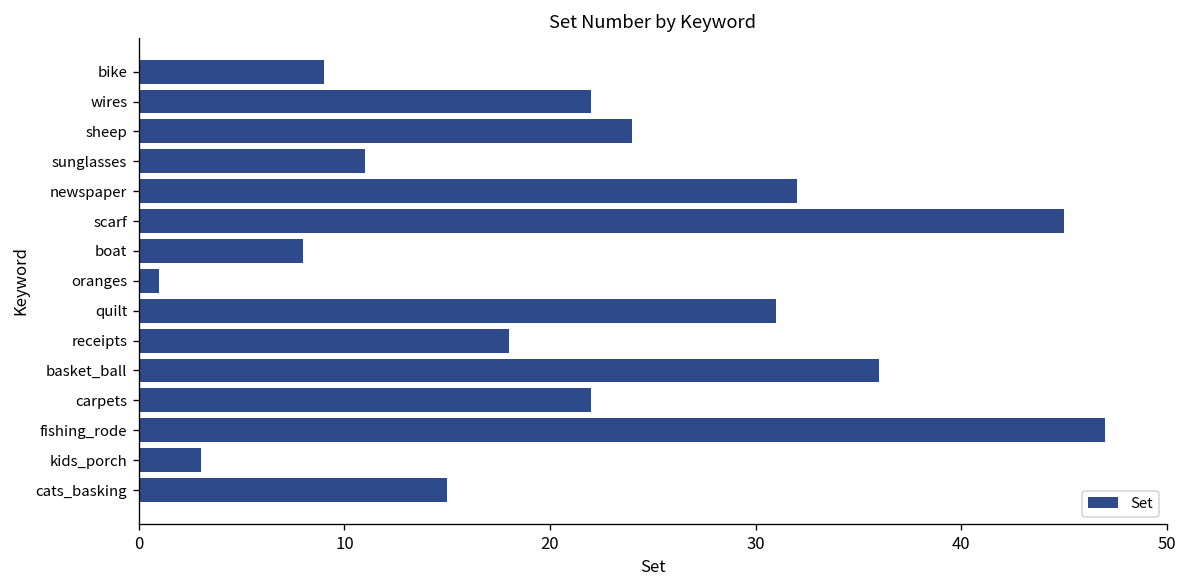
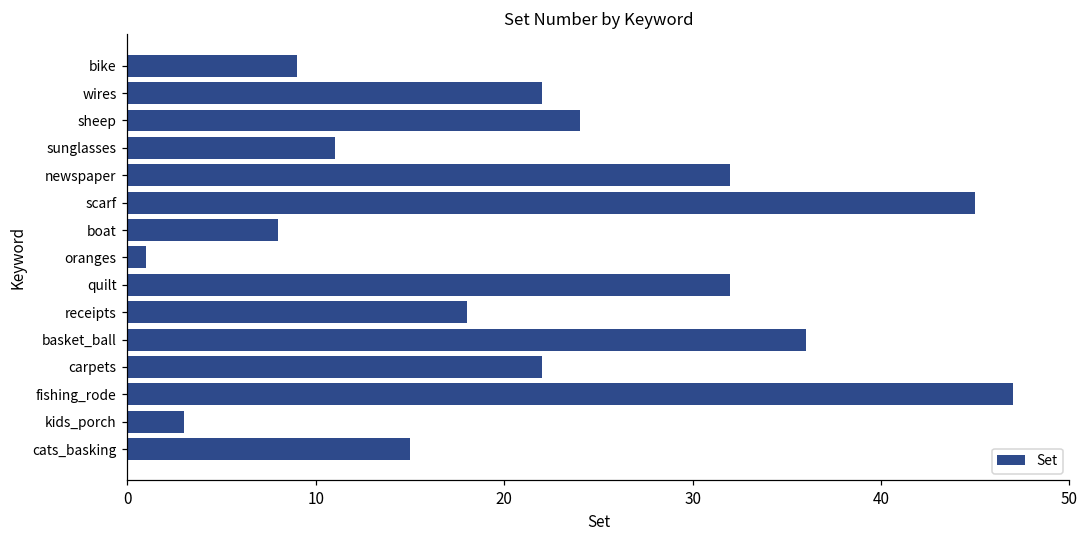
  {
    "bike": 9,
    "wires": 22,
    "sheep": 24,
    "sunglasses": 11,
    "newspaper": 32,
    "scarf": 45,
    "boat": 8,
    "oranges": 1,
-   "quilt": 31,
+   "quilt": 32,
    "receipts": 18,
    "basket_ball": 36,
    "carpets": 22,
    "fishing_rode": 47,
    "kids_porch": 3,
    "cats_basking": 15
  }
